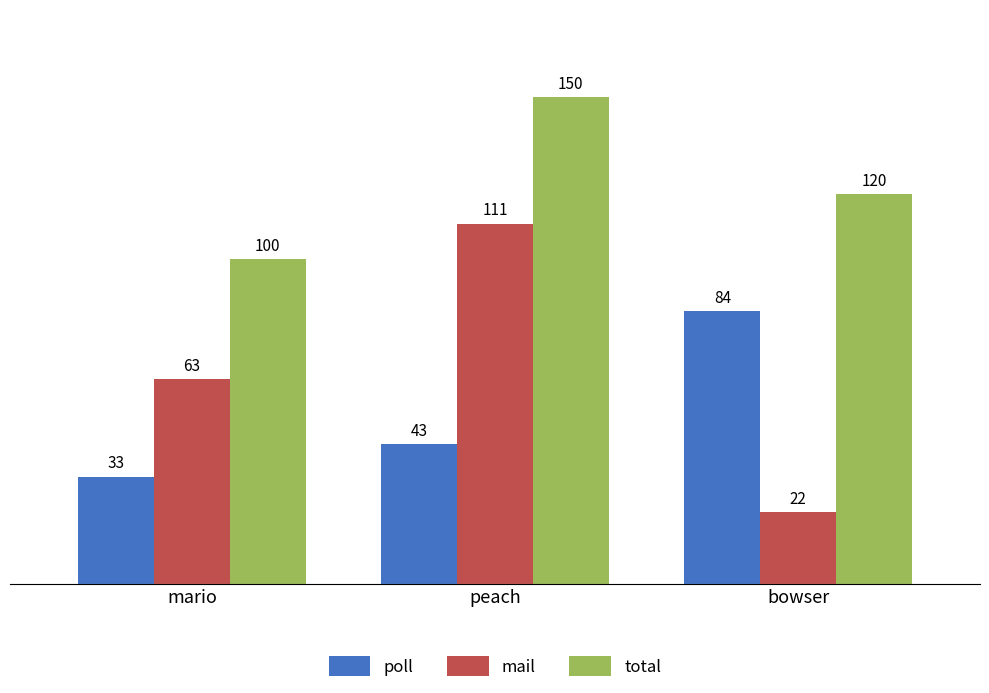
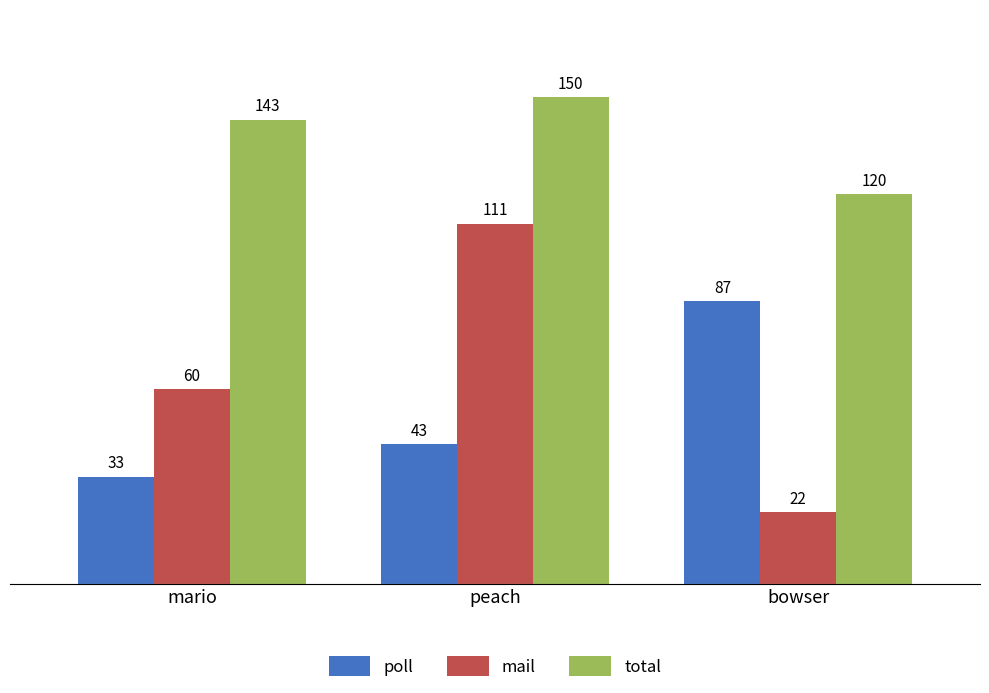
  {
    "poll": {
      "mario": 33,
      "peach": 43,
-     "bowser": 84
+     "bowser": 87
    },
    "mail": {
-     "mario": 63,
+     "mario": 60,
      "peach": 111,
      "bowser": 22
    },
    "total": {
-     "mario": 100,
+     "mario": 143,
      "peach": 150,
      "bowser": 120
    }
  }
